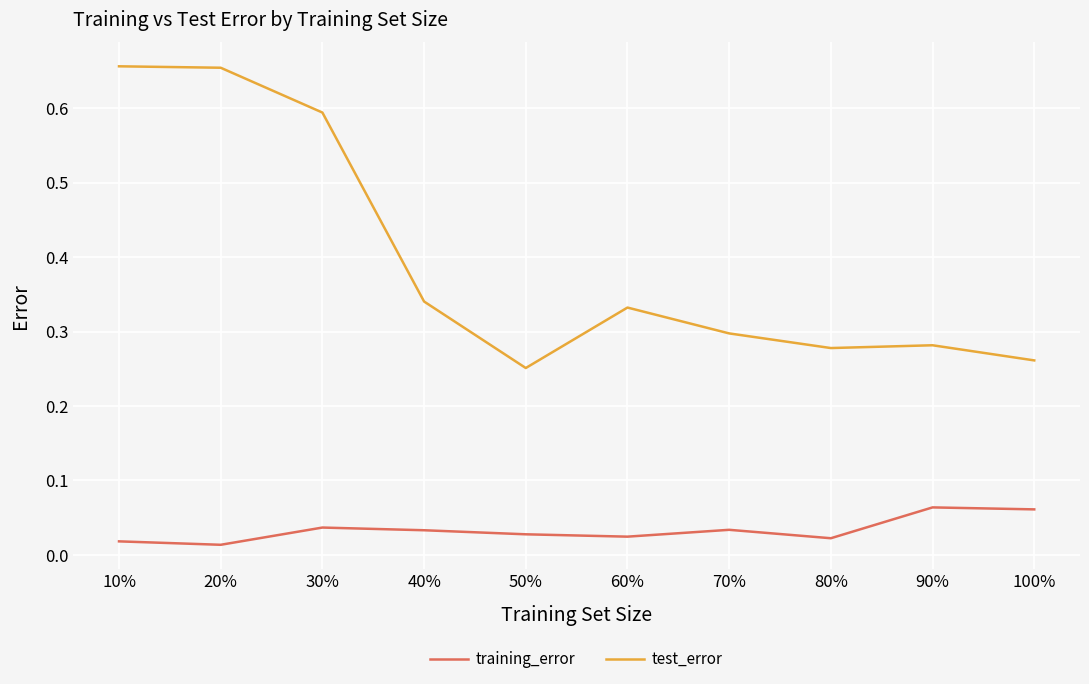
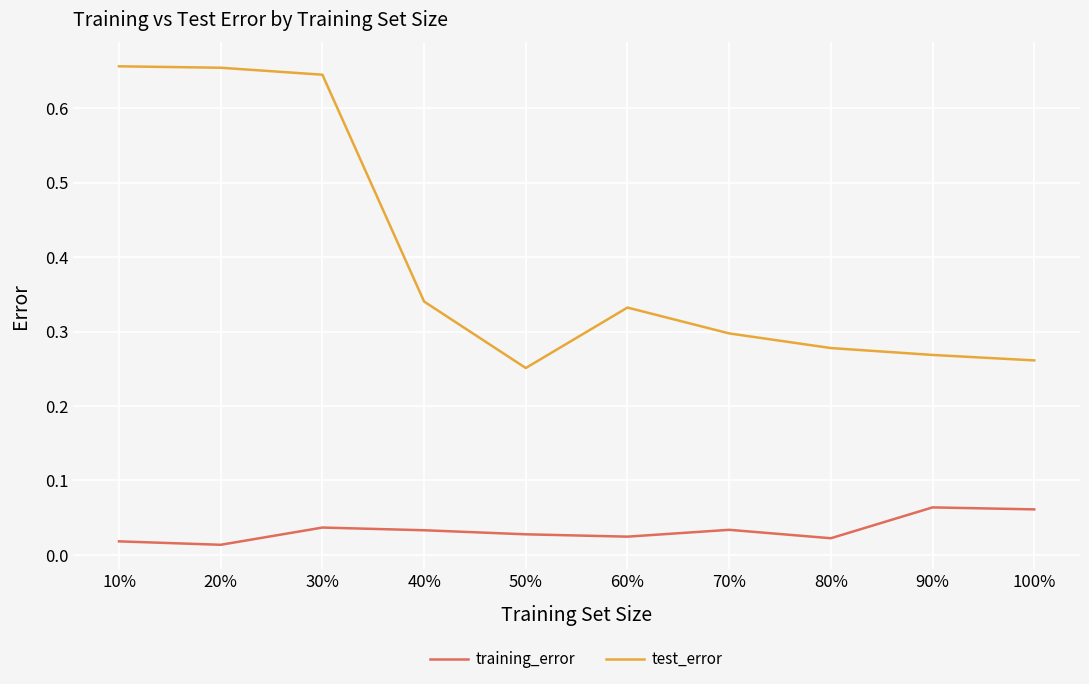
  {
    "training_error": {
      "10%": 0.02,
      "20%": 0.01,
      "30%": 0.04,
      "40%": 0.03,
      "50%": 0.03,
      "60%": 0.02,
      "70%": 0.03,
      "80%": 0.02,
      "90%": 0.06,
      "100%": 0.06
    },
    "test_error": {
      "10%": 0.66,
      "20%": 0.65,
-     "30%": 0.59,
+     "30%": 0.64,
      "40%": 0.34,
      "50%": 0.25,
      "60%": 0.33,
      "70%": 0.30,
      "80%": 0.28,
-     "90%": 0.28,
+     "90%": 0.27,
      "100%": 0.26
    }
  }
